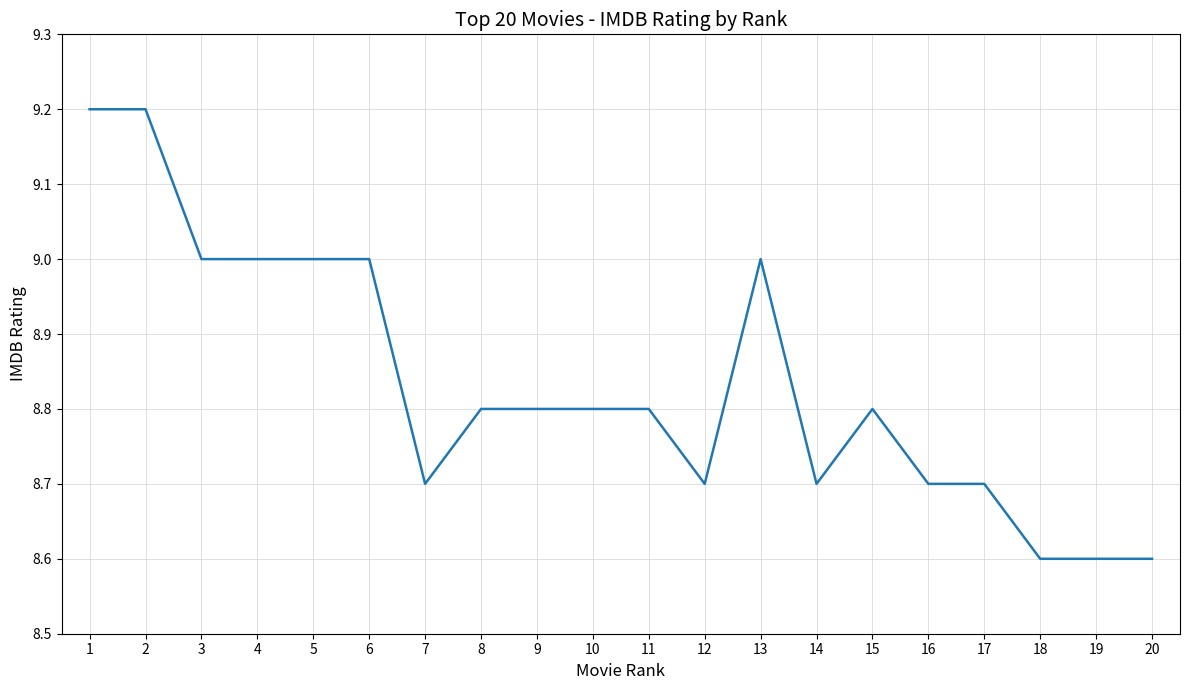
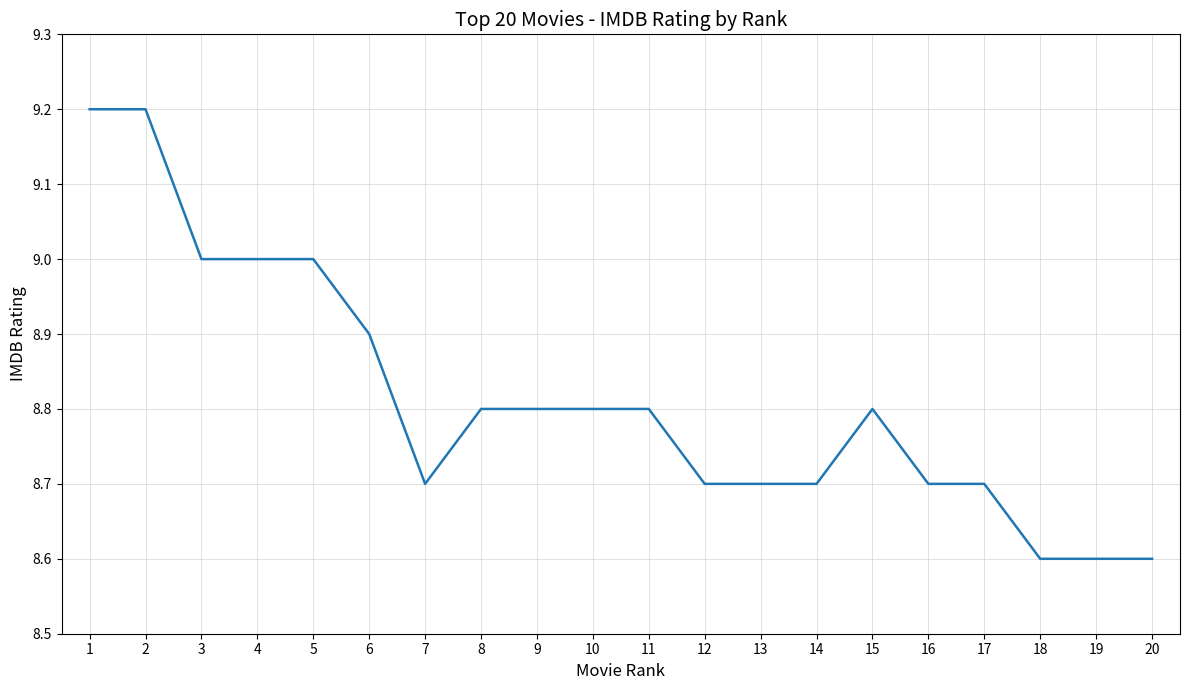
  {
    "1": 9.2,
    "2": 9.2,
    "3": 9.0,
    "4": 9.0,
    "5": 9.0,
-   "6": 9.0,
+   "6": 8.9,
    "7": 8.7,
    "8": 8.8,
    "9": 8.8,
    "10": 8.8,
    "11": 8.8,
    "12": 8.7,
-   "13": 9.0,
+   "13": 8.7,
    "14": 8.7,
    "15": 8.8,
    "16": 8.7,
    "17": 8.7,
    "18": 8.6,
    "19": 8.6,
    "20": 8.6
  }
